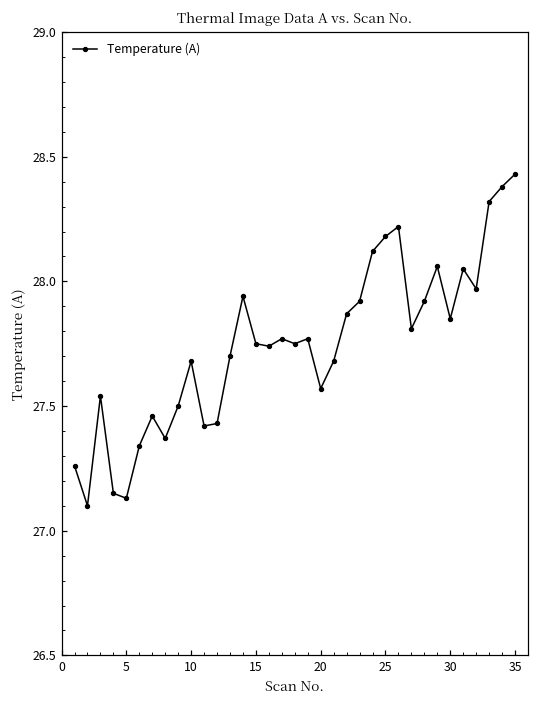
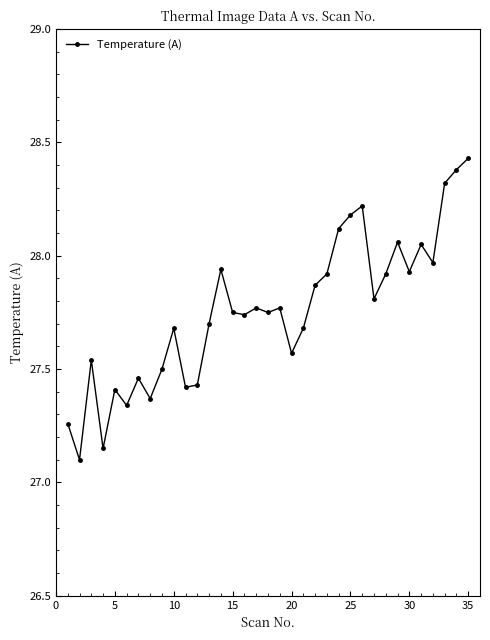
  {
-   "5": 27.13,
+   "5": 27.41,
    "10": 27.68,
    "15": 27.75,
    "20": 27.57,
    "25": 28.18,
-   "30": 27.85,
+   "30": 27.93,
    "35": 28.43
  }
